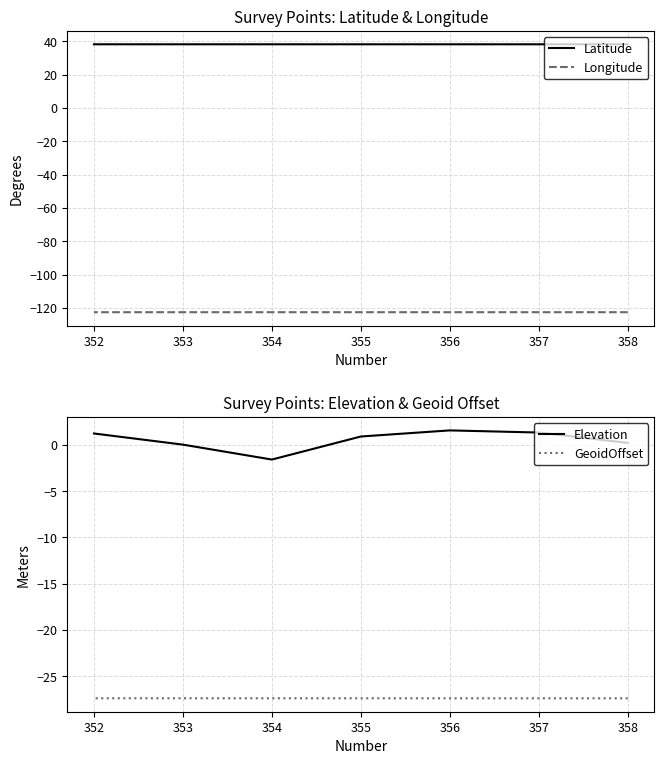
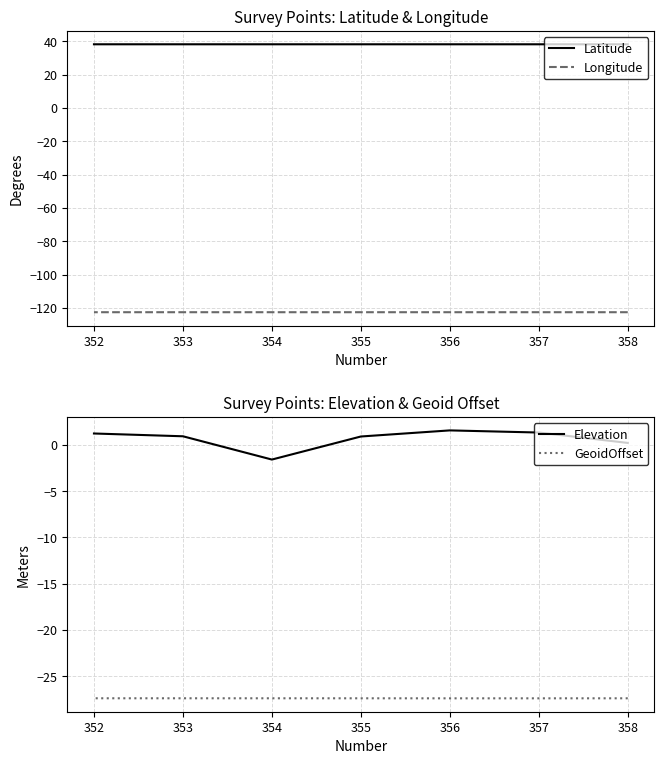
  {
    "Survey Points: Latitude & Longitude": {
      "Latitude": {
        "352": 38,
        "353": 38,
        "354": 38,
        "355": 38,
        "356": 38,
        "357": 38
      },
      "Longitude": {
        "352": -123,
        "353": -123,
        "354": -123,
        "355": -123,
        "356": -123,
        "357": -123,
        "358": -123
      }
    },
    "Survey Points: Elevation & Geoid Offset": {
      "Elevation": {
        "352": 1,
-       "353": 0,
+       "353": 1,
        "354": -2,
        "355": 1,
        "356": 2
      },
      "GeoidOffset": {
        "352": -27,
        "353": -27,
        "354": -27,
        "355": -27,
        "356": -27,
        "357": -27,
        "358": -27
      }
    }
  }
